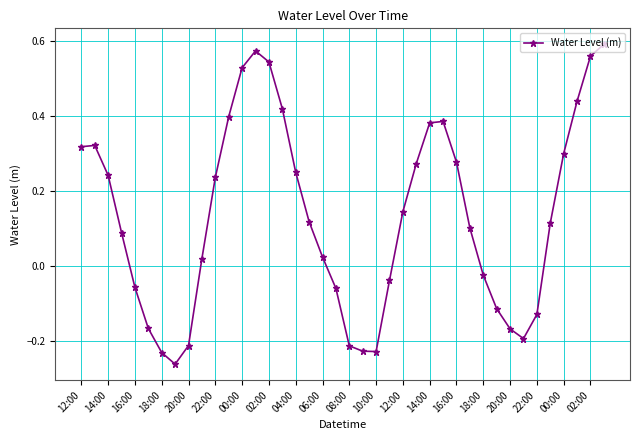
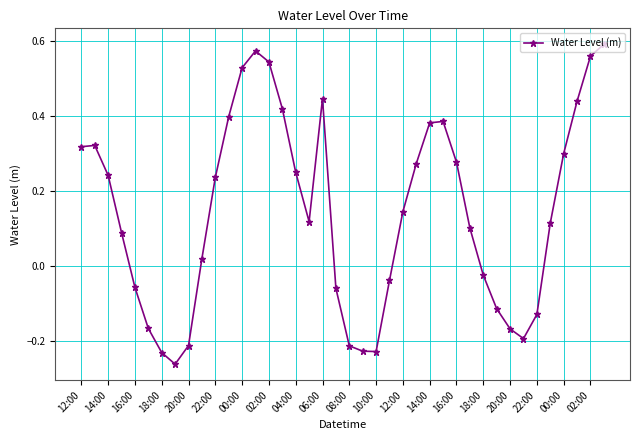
  {
    "04:00": 0.25,
-   "06:00": 0.02,
+   "06:00": 0.45,
    "08:00": -0.21,
    "10:00": -0.23
  }
